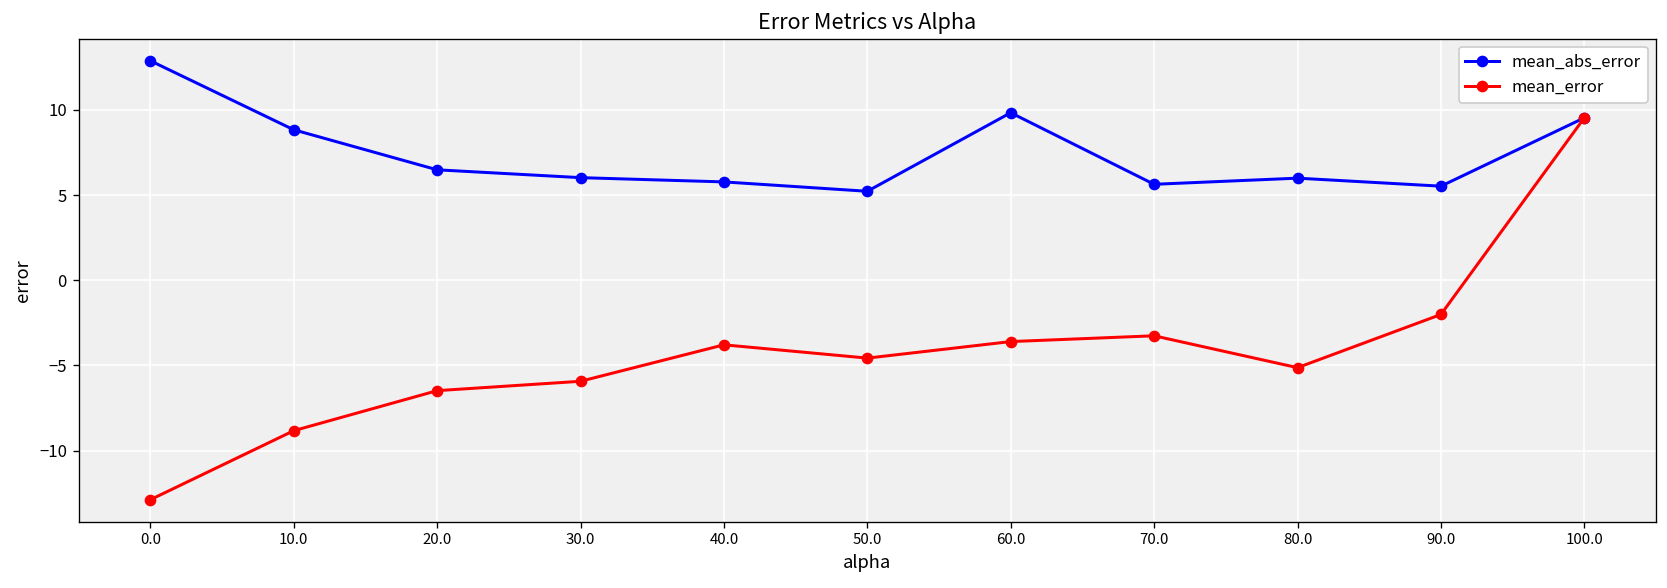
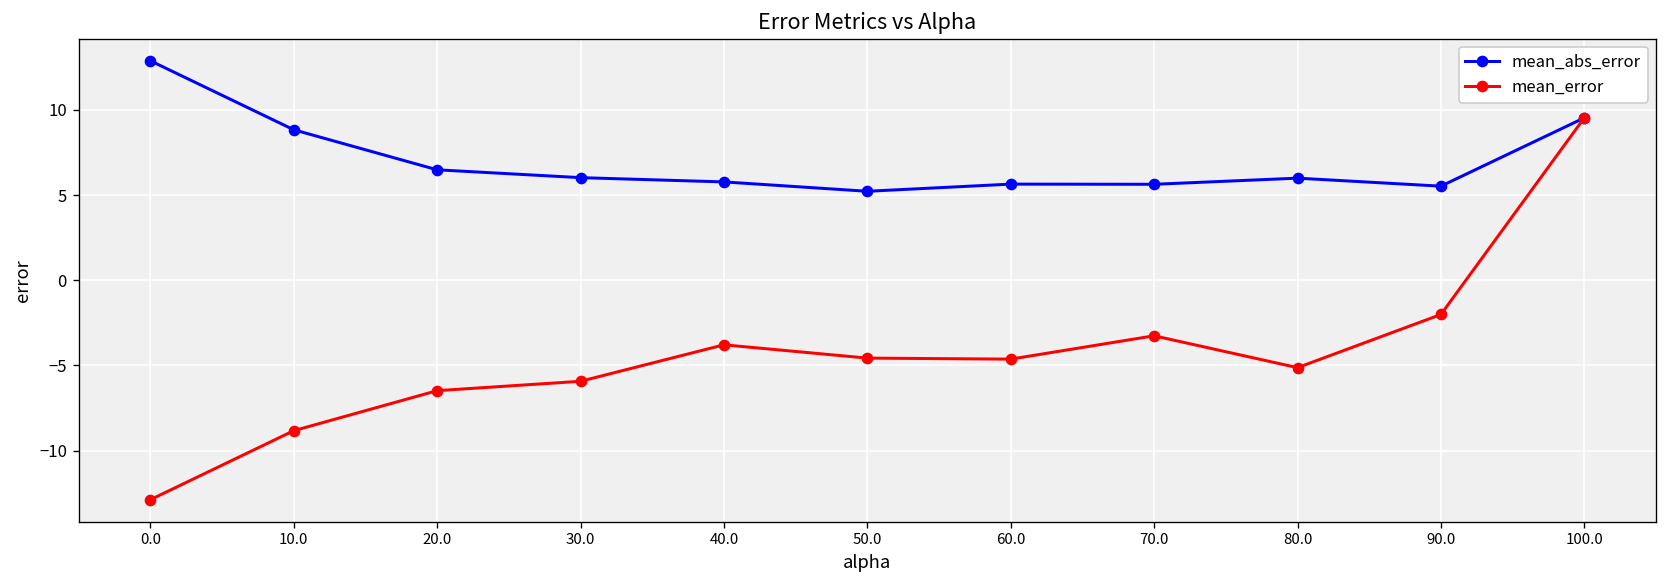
  {
    "mean_abs_error": {
      "0.0": 12.9,
      "10.0": 8.8,
      "20.0": 6.5,
      "30.0": 6.0,
      "40.0": 5.8,
      "50.0": 5.2,
-     "60.0": 9.8,
+     "60.0": 5.6,
      "70.0": 5.6,
      "80.0": 6.0,
      "90.0": 5.5
    },
    "mean_error": {
      "0.0": -12.9,
      "10.0": -8.8,
      "20.0": -6.5,
      "30.0": -5.9,
      "40.0": -3.8,
      "50.0": -4.6,
-     "60.0": -3.6,
+     "60.0": -4.6,
      "70.0": -3.3,
      "80.0": -5.1,
      "90.0": -2.0
    }
  }
